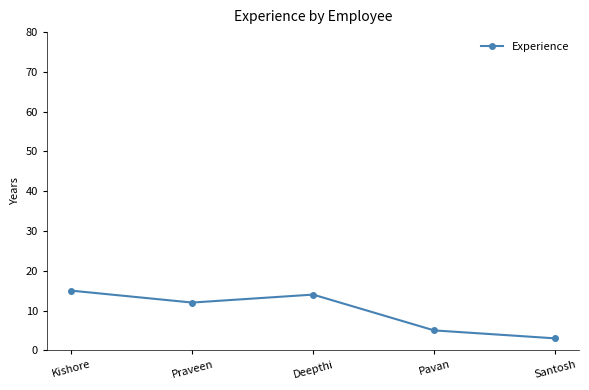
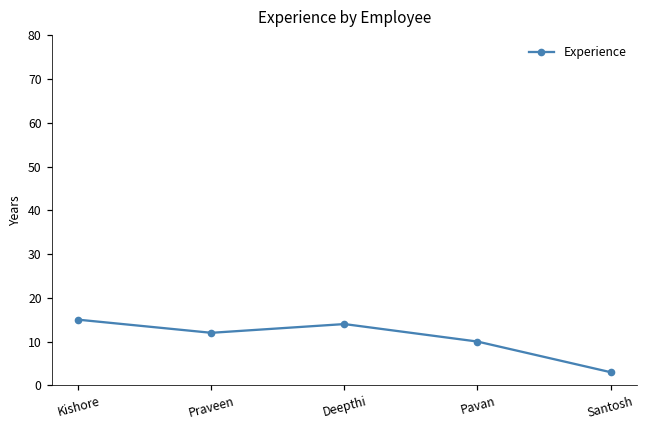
  {
    "Kishore": 15,
    "Praveen": 12,
    "Deepthi": 14,
-   "Pavan": 5,
+   "Pavan": 10,
    "Santosh": 3
  }
